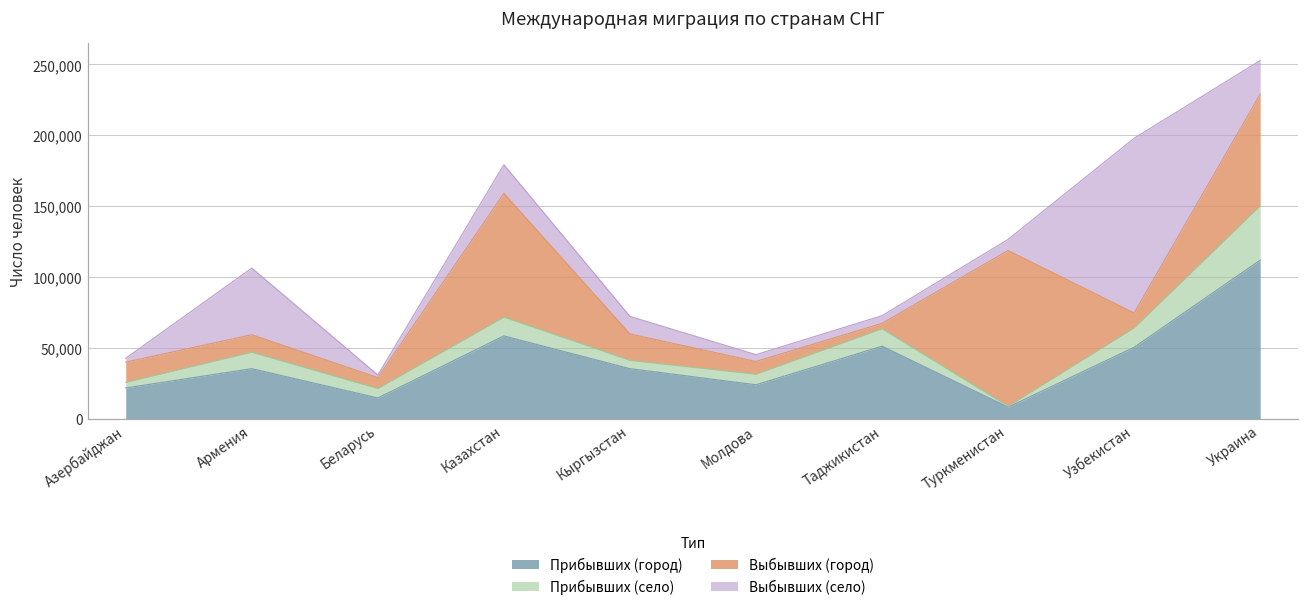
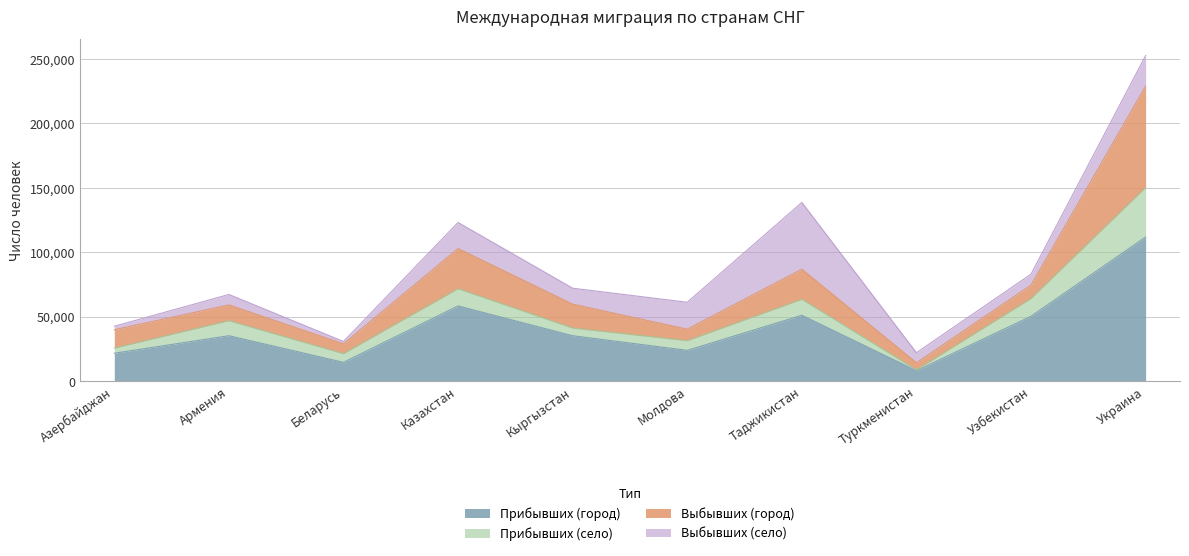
  {
    "Выбывших (город)": {
      "Азербайджан": "14,000",
      "Армения": "12,000",
-     "Казахстан": "87,000",
+     "Казахстан": "31,000",
      "Кыргызстан": "19,000",
      "Молдова": "9,000",
-     "Таджикистан": "4,000",
-     "Туркменистан": "110,000",
+     "Таджикистан": "23,000",
+     "Туркменистан": "6,000",
      "Узбекистан": "11,000",
      "Украина": "79,000"
    },
    "Выбывших (село)": {
      "Азербайджан": "3,000",
-     "Армения": "47,000",
+     "Армения": "8,000",
      "Казахстан": "20,000",
      "Кыргызстан": "12,000",
-     "Молдова": "5,000",
-     "Таджикистан": "5,000",
+     "Молдова": "21,000",
+     "Таджикистан": "52,000",
      "Туркменистан": "8,000",
-     "Узбекистан": "123,000",
+     "Узбекистан": "8,000",
      "Украина": "24,000"
    }
  }
